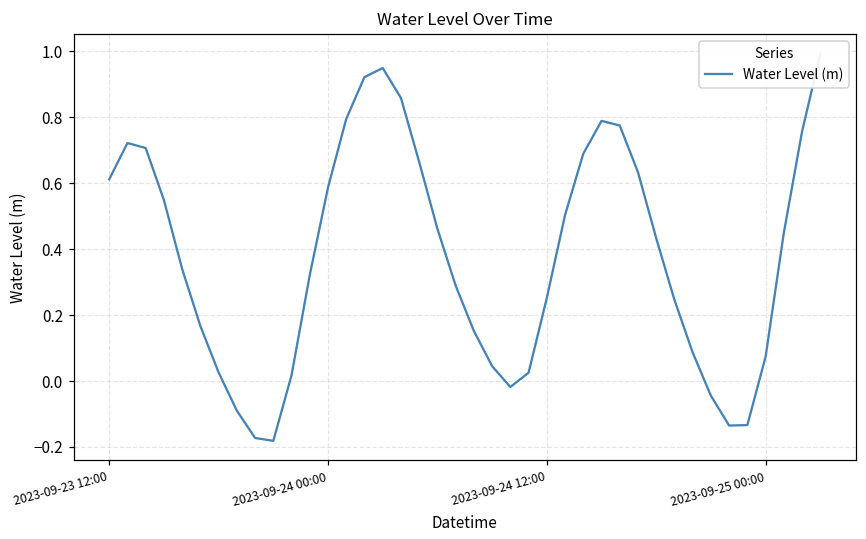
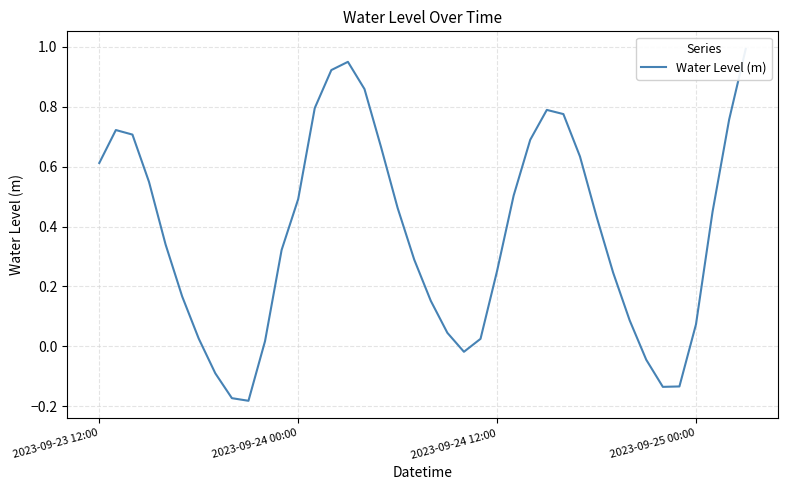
  {
    "2023-09-23 12:00": 0.61,
-   "2023-09-24 00:00": 0.59,
+   "2023-09-24 00:00": 0.49,
    "2023-09-24 12:00": 0.25,
    "2023-09-25 00:00": 0.07
  }
